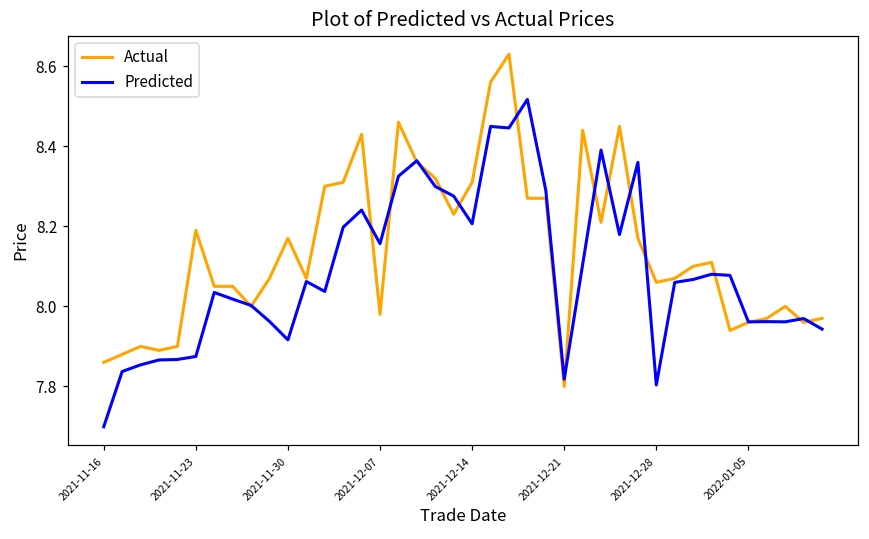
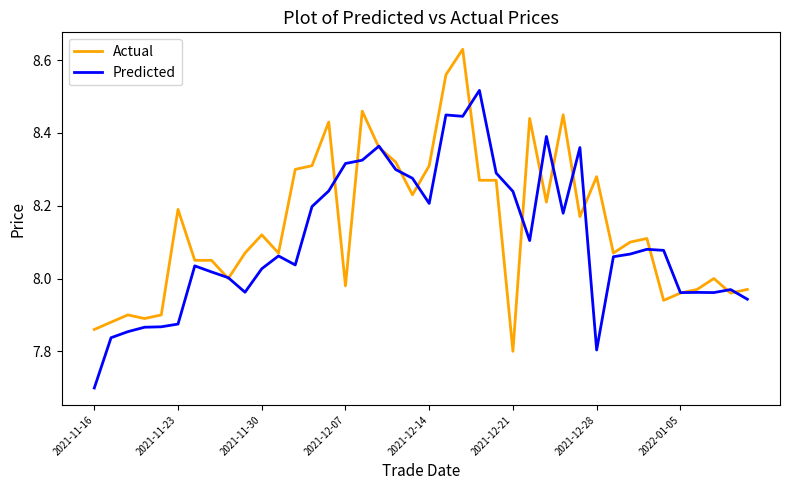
  {
    "Actual": {
      "2021-11-16": 7.86,
      "2021-11-23": 8.19,
-     "2021-11-30": 8.17,
+     "2021-11-30": 8.12,
      "2021-12-07": 7.98,
      "2021-12-14": 8.31,
      "2021-12-21": 7.80,
-     "2021-12-28": 8.06
+     "2021-12-28": 8.28
    },
    "Predicted": {
      "2021-11-16": 7.70,
      "2021-11-23": 7.87,
-     "2021-11-30": 7.92,
-     "2021-12-07": 8.16,
+     "2021-11-30": 8.03,
+     "2021-12-07": 8.32,
      "2021-12-14": 8.21,
-     "2021-12-21": 7.82,
+     "2021-12-21": 8.24,
      "2021-12-28": 7.80
    }
  }
